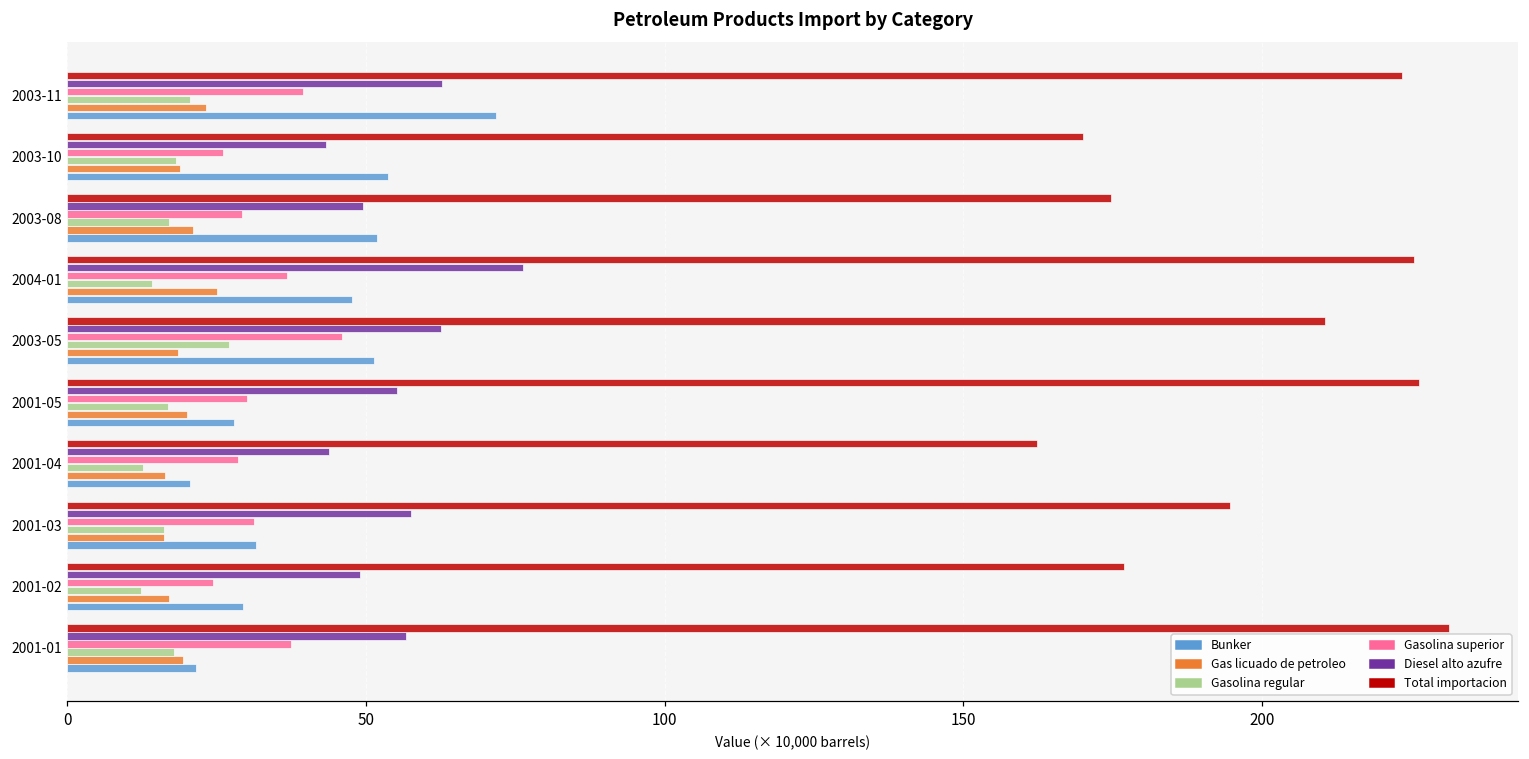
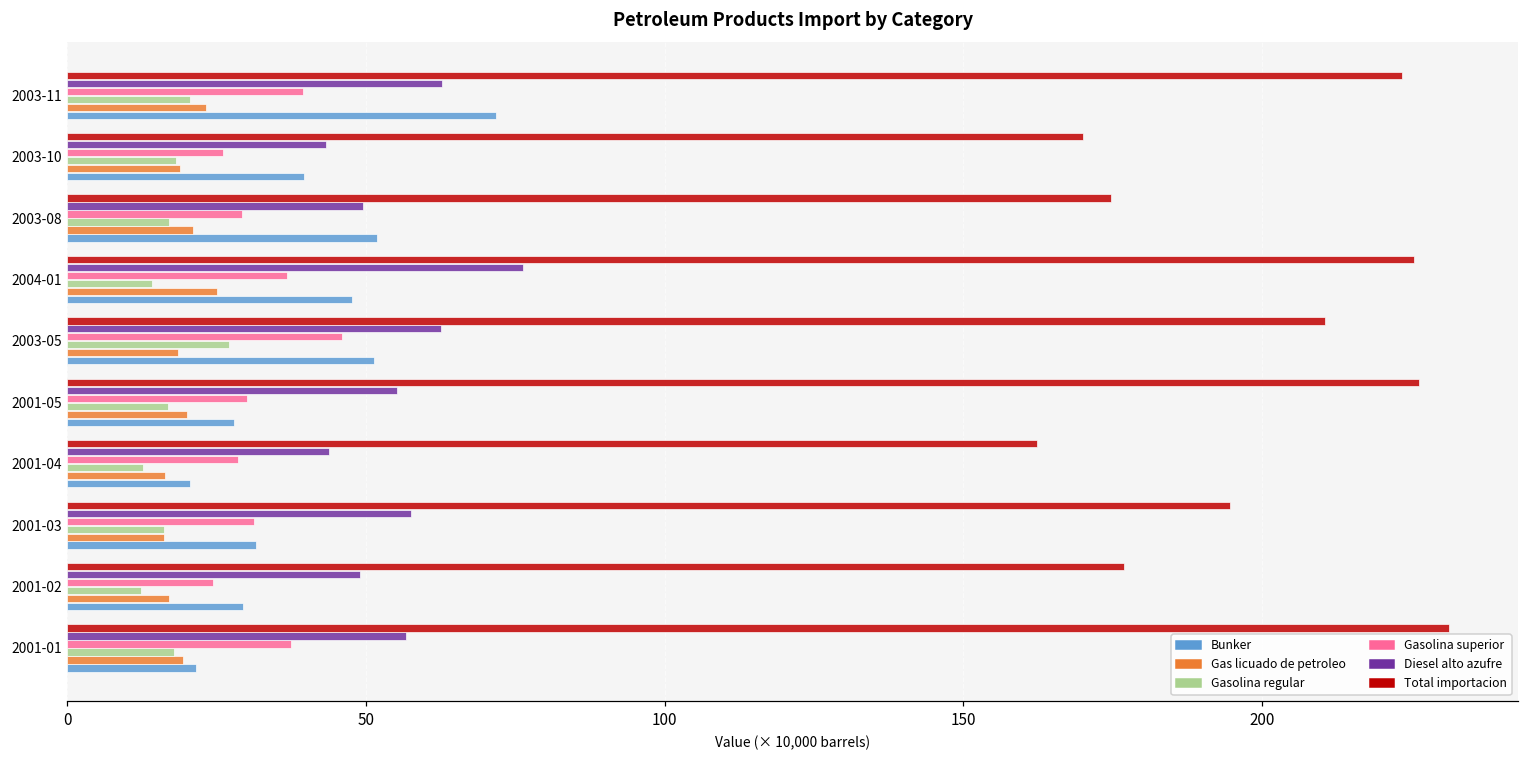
  {
    "Bunker": {
      "2003-11": 72,
-     "2003-10": 54,
+     "2003-10": 40,
      "2003-08": 52,
      "2004-01": 48,
      "2003-05": 51,
      "2001-05": 28,
      "2001-04": 21,
      "2001-03": 32,
      "2001-02": 29,
      "2001-01": 21
    },
    "Gas licuado de petroleo": {
      "2003-11": 23,
      "2003-10": 19,
      "2003-08": 21,
      "2004-01": 25,
      "2003-05": 19,
      "2001-05": 20,
      "2001-04": 16,
      "2001-03": 16,
      "2001-02": 17,
      "2001-01": 19
    },
    "Gasolina regular": {
      "2003-11": 21,
      "2003-10": 18,
      "2003-08": 17,
      "2004-01": 14,
      "2003-05": 27,
      "2001-05": 17,
      "2001-04": 13,
      "2001-03": 16,
      "2001-02": 12,
      "2001-01": 18
    },
    "Gasolina superior": {
      "2003-11": 39,
      "2003-10": 26,
      "2003-08": 29,
      "2004-01": 37,
      "2003-05": 46,
      "2001-05": 30,
      "2001-04": 29,
      "2001-03": 31,
      "2001-02": 24,
      "2001-01": 37
    },
    "Diesel alto azufre": {
      "2003-11": 63,
      "2003-10": 43,
      "2003-08": 49,
      "2004-01": 76,
      "2003-05": 63,
      "2001-05": 55,
      "2001-04": 44,
      "2001-03": 58,
      "2001-02": 49,
      "2001-01": 57
    },
    "Total importacion": {
      "2003-11": 223,
      "2003-10": 170,
      "2003-08": 175,
      "2004-01": 225,
      "2003-05": 211,
      "2001-05": 226,
      "2001-04": 162,
      "2001-03": 195,
      "2001-02": 177,
      "2001-01": 231
    }
  }
